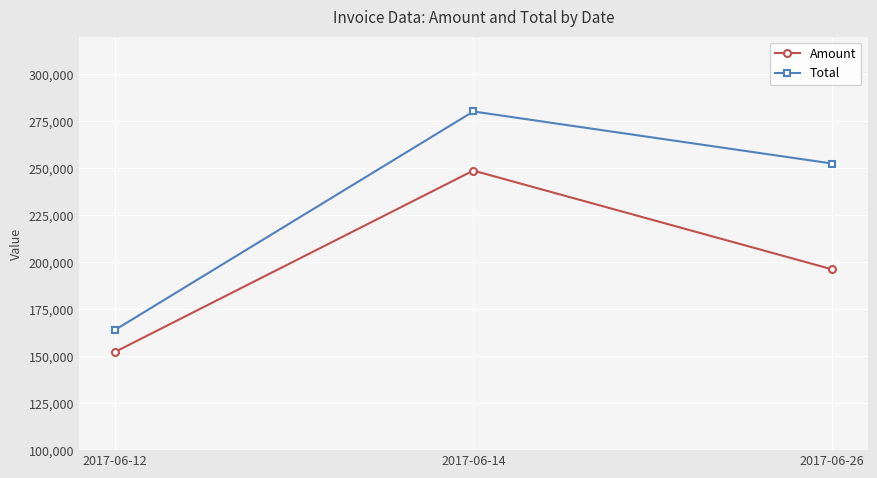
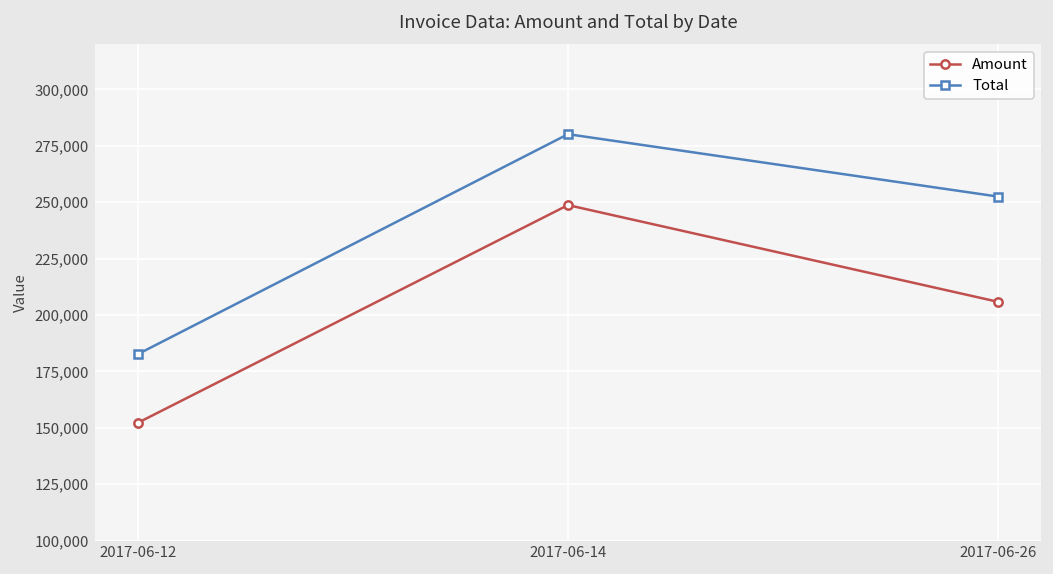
  {
    "Amount": {
      "2017-06-12": "152,000",
      "2017-06-14": "249,000",
-     "2017-06-26": "196,000"
+     "2017-06-26": "206,000"
    },
    "Total": {
-     "2017-06-12": "164,000",
+     "2017-06-12": "183,000",
      "2017-06-14": "280,000",
      "2017-06-26": "252,000"
    }
  }
